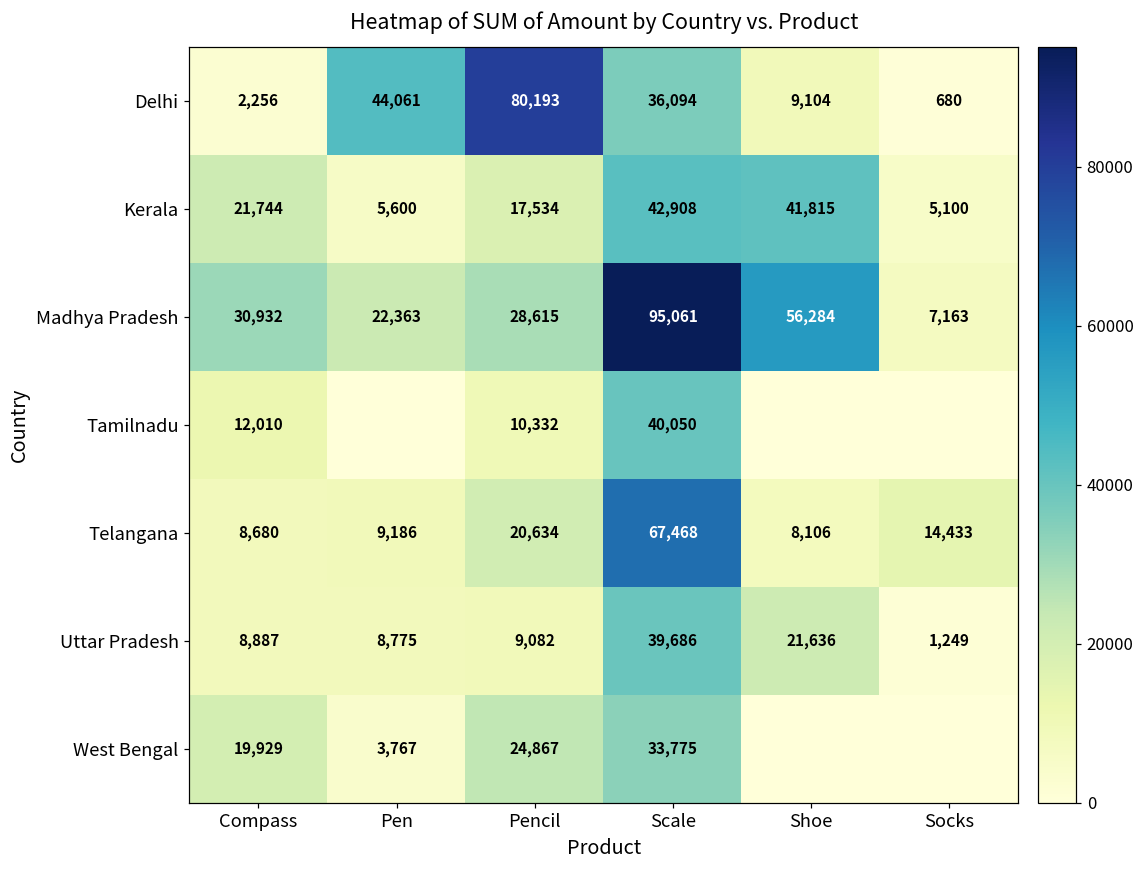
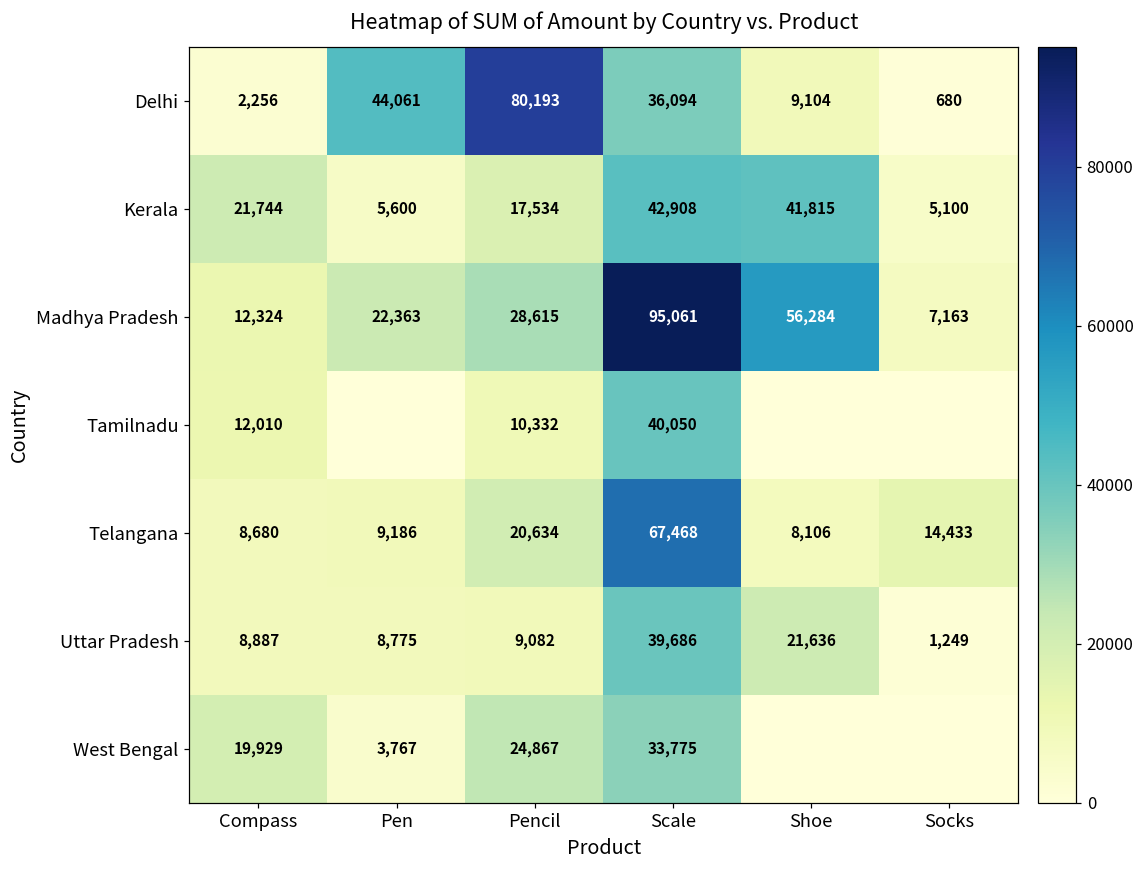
  {
    "Delhi": {
      "Compass": "2,256",
      "Pen": "44,061",
      "Pencil": "80,193",
      "Scale": "36,094",
      "Shoe": "9,104",
      "Socks": "680"
    },
    "Kerala": {
      "Compass": "21,744",
      "Pen": "5,600",
      "Pencil": "17,534",
      "Scale": "42,908",
      "Shoe": "41,815",
      "Socks": "5,100"
    },
    "Madhya Pradesh": {
-     "Compass": "30,932",
+     "Compass": "12,324",
      "Pen": "22,363",
      "Pencil": "28,615",
      "Scale": "95,061",
      "Shoe": "56,284",
      "Socks": "7,163"
    },
    "Tamilnadu": {
      "Compass": "12,010",
      "Pencil": "10,332",
      "Scale": "40,050"
    },
    "Telangana": {
      "Compass": "8,680",
      "Pen": "9,186",
      "Pencil": "20,634",
      "Scale": "67,468",
      "Shoe": "8,106",
      "Socks": "14,433"
    },
    "Uttar Pradesh": {
      "Compass": "8,887",
      "Pen": "8,775",
      "Pencil": "9,082",
      "Scale": "39,686",
      "Shoe": "21,636",
      "Socks": "1,249"
    },
    "West Bengal": {
      "Compass": "19,929",
      "Pen": "3,767",
      "Pencil": "24,867",
      "Scale": "33,775"
    }
  }
